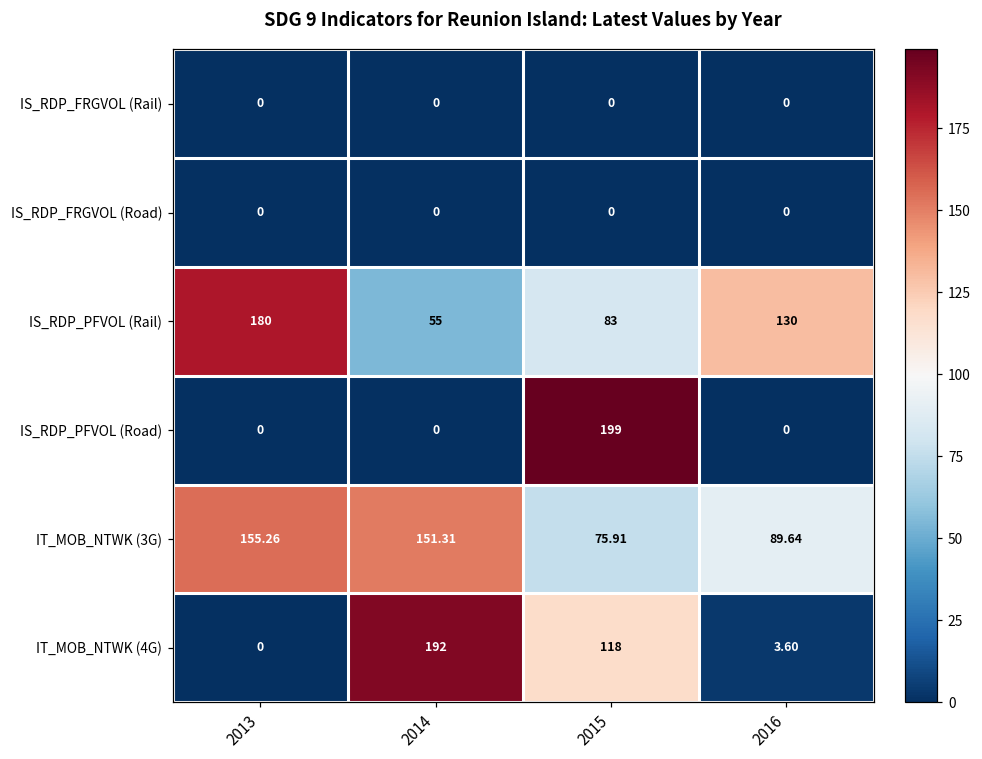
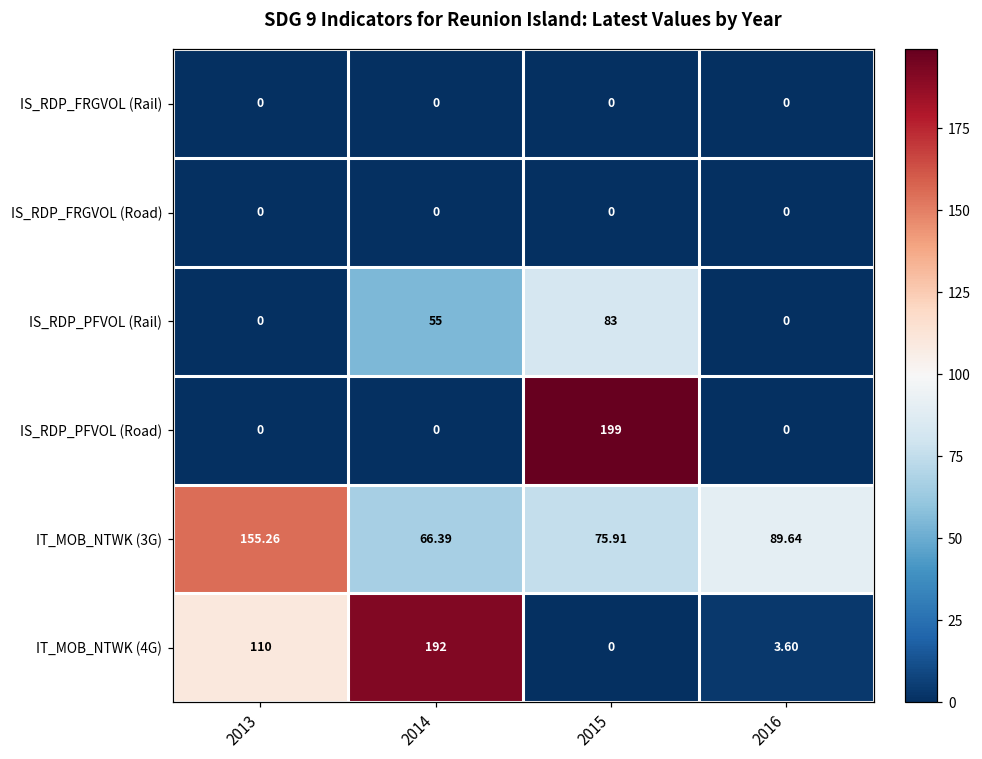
  {
    "IS_RDP_FRGVOL (Rail)": {
      "2013": 0,
      "2014": 0,
      "2015": 0,
      "2016": 0
    },
    "IS_RDP_FRGVOL (Road)": {
      "2013": 0,
      "2014": 0,
      "2015": 0,
      "2016": 0
    },
    "IS_RDP_PFVOL (Rail)": {
-     "2013": 180,
+     "2013": 0,
      "2014": 55,
      "2015": 83,
-     "2016": 130
+     "2016": 0
    },
    "IS_RDP_PFVOL (Road)": {
      "2013": 0,
      "2014": 0,
      "2015": 199,
      "2016": 0
    },
    "IT_MOB_NTWK (3G)": {
      "2013": 155.26,
-     "2014": 151.31,
+     "2014": 66.39,
      "2015": 75.91,
      "2016": 89.64
    },
    "IT_MOB_NTWK (4G)": {
-     "2013": 0,
+     "2013": 110,
      "2014": 192,
-     "2015": 118,
+     "2015": 0,
      "2016": 3.60
    }
  }
